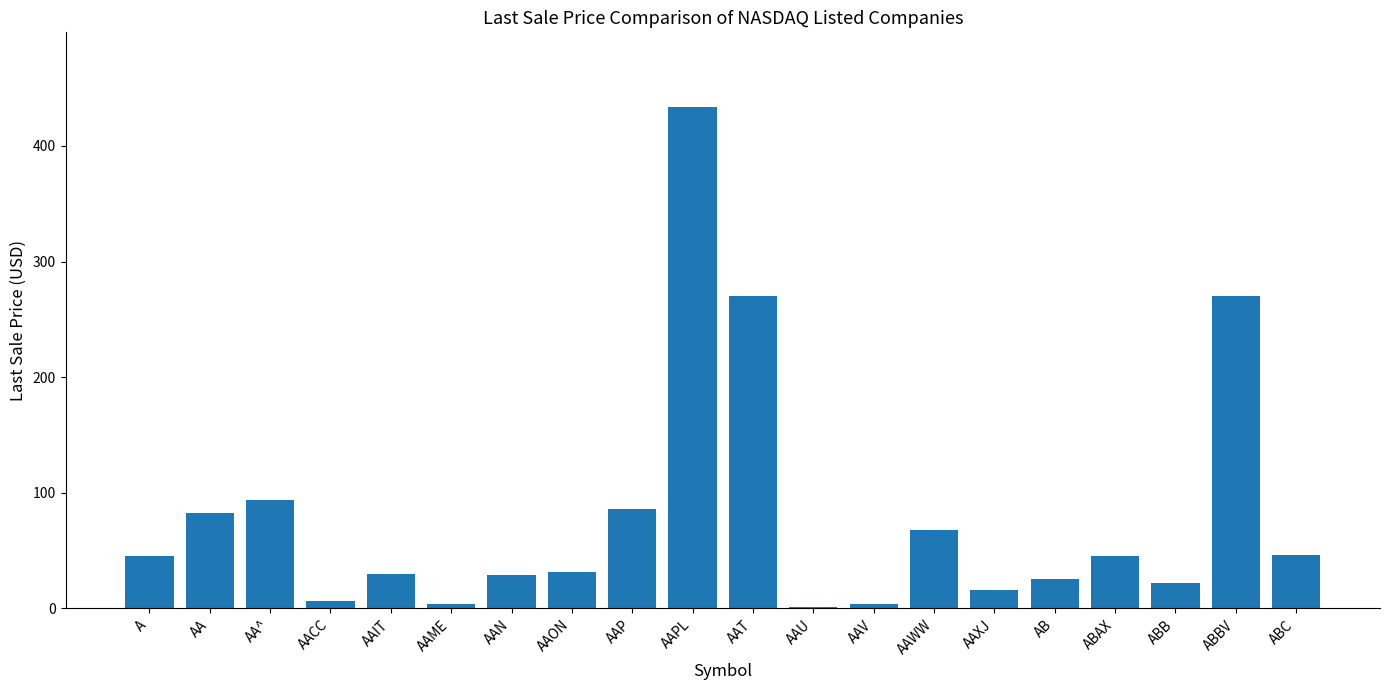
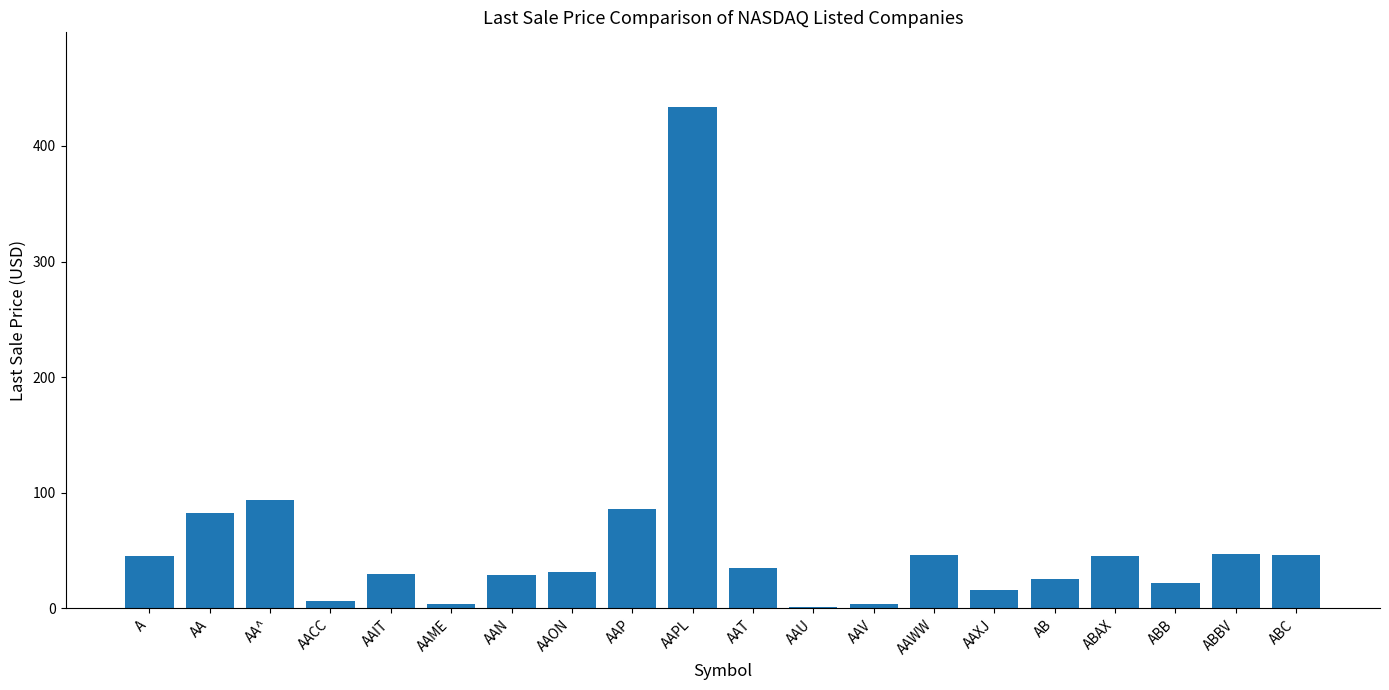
  {
    "A": 46,
    "AA": 82,
    "AA^": 94,
    "AACC": 7,
    "AAIT": 30,
    "AAME": 4,
    "AAN": 29,
    "AAON": 32,
    "AAP": 86,
    "AAPL": 433,
-   "AAT": 270,
+   "AAT": 35,
    "AAV": 4,
-   "AAWW": 68,
+   "AAWW": 46,
    "AAXJ": 16,
    "AB": 26,
    "ABAX": 45,
    "ABB": 22,
-   "ABBV": 270,
+   "ABBV": 47,
    "ABC": 47
  }
